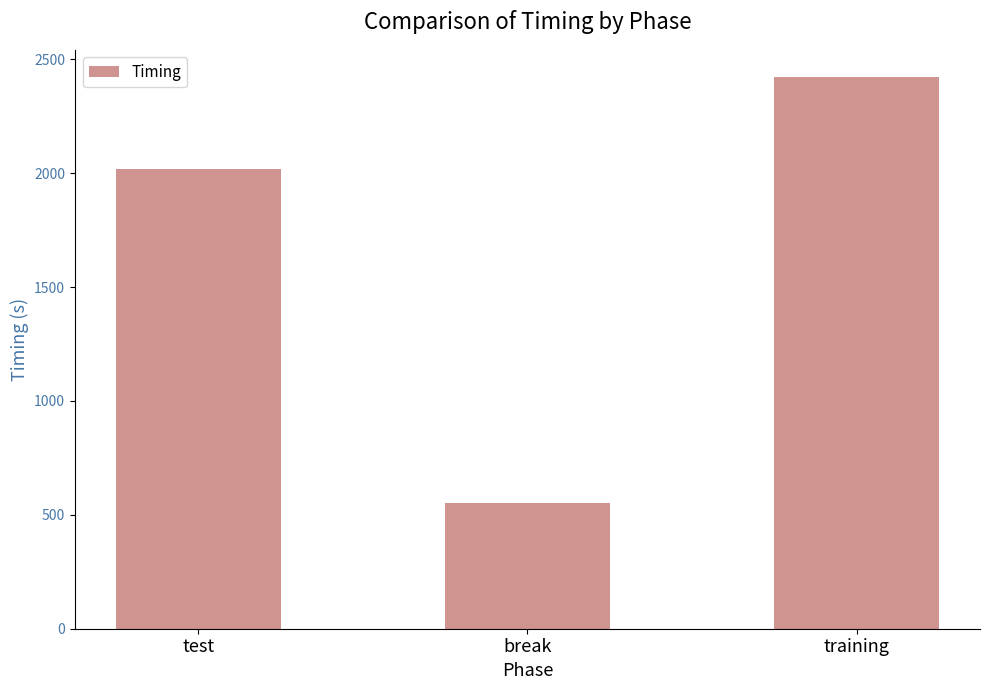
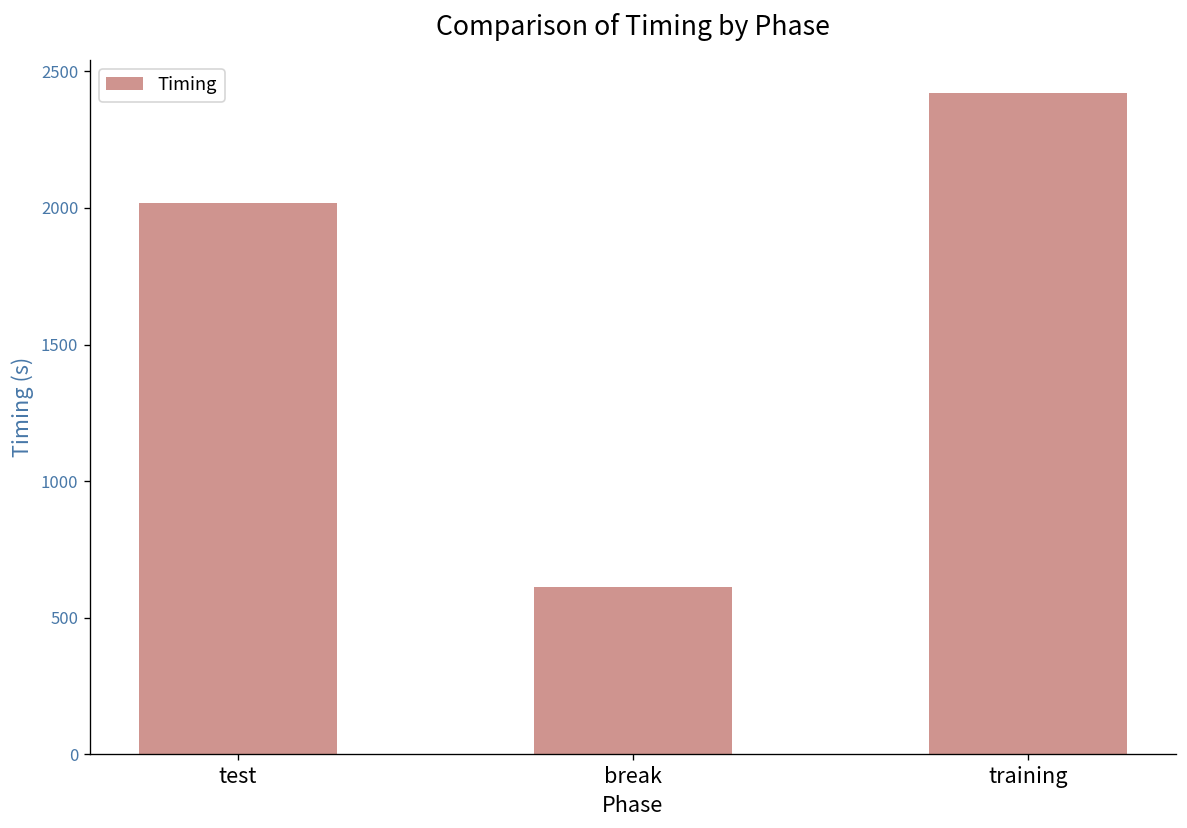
  {
    "test": 2020,
-   "break": 550,
+   "break": 610,
    "training": 2420
  }
